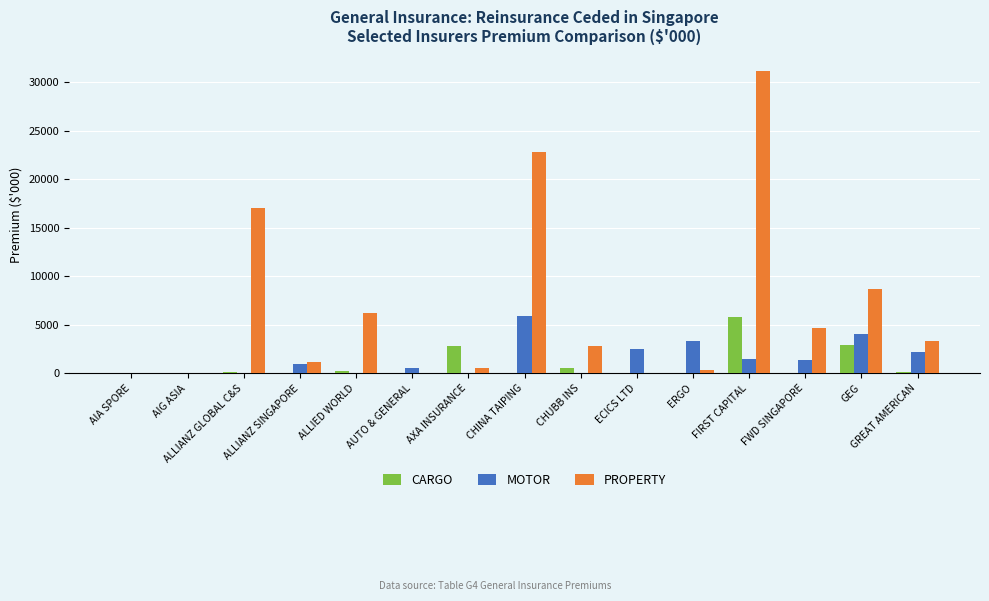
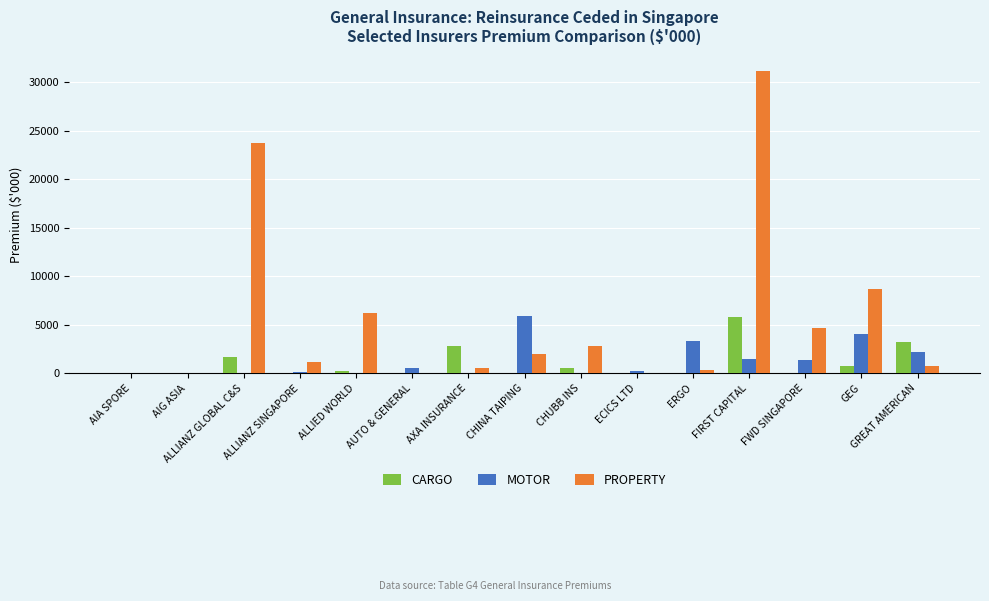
  {
    "CARGO": {
      "AIA SPORE": 0,
      "AIG ASIA": 0,
-     "ALLIANZ GLOBAL C&S": 0,
+     "ALLIANZ GLOBAL C&S": 2000,
      "AUTO & GENERAL": 0,
      "AXA INSURANCE": 3000,
      "CHINA TAIPING": 0,
      "CHUBB INS": 1000,
      "ECICS LTD": 0,
      "ERGO": 0,
      "FIRST CAPITAL": 6000,
      "FWD SINGAPORE": 0,
-     "GEG": 3000,
-     "GREAT AMERICAN": 0
+     "GEG": 1000,
+     "GREAT AMERICAN": 3000
    },
    "MOTOR": {
      "AIA SPORE": 0,
      "AIG ASIA": 0,
      "ALLIANZ GLOBAL C&S": 0,
-     "ALLIANZ SINGAPORE": 1000,
+     "ALLIANZ SINGAPORE": 0,
      "ALLIED WORLD": 0,
      "AUTO & GENERAL": 1000,
      "AXA INSURANCE": 0,
      "CHINA TAIPING": 6000,
      "CHUBB INS": 0,
-     "ECICS LTD": 3000,
+     "ECICS LTD": 0,
      "ERGO": 3000,
      "FIRST CAPITAL": 2000,
      "FWD SINGAPORE": 1000,
      "GEG": 4000,
      "GREAT AMERICAN": 2000
    },
    "PROPERTY": {
      "AIA SPORE": 0,
      "AIG ASIA": 0,
-     "ALLIANZ GLOBAL C&S": 17000,
+     "ALLIANZ GLOBAL C&S": 24000,
      "ALLIANZ SINGAPORE": 1000,
      "ALLIED WORLD": 6000,
      "AUTO & GENERAL": 0,
      "AXA INSURANCE": 1000,
-     "CHINA TAIPING": 23000,
+     "CHINA TAIPING": 2000,
      "CHUBB INS": 3000,
      "ERGO": 0,
      "FIRST CAPITAL": 31000,
      "FWD SINGAPORE": 5000,
      "GEG": 9000,
-     "GREAT AMERICAN": 3000
+     "GREAT AMERICAN": 1000
    }
  }
